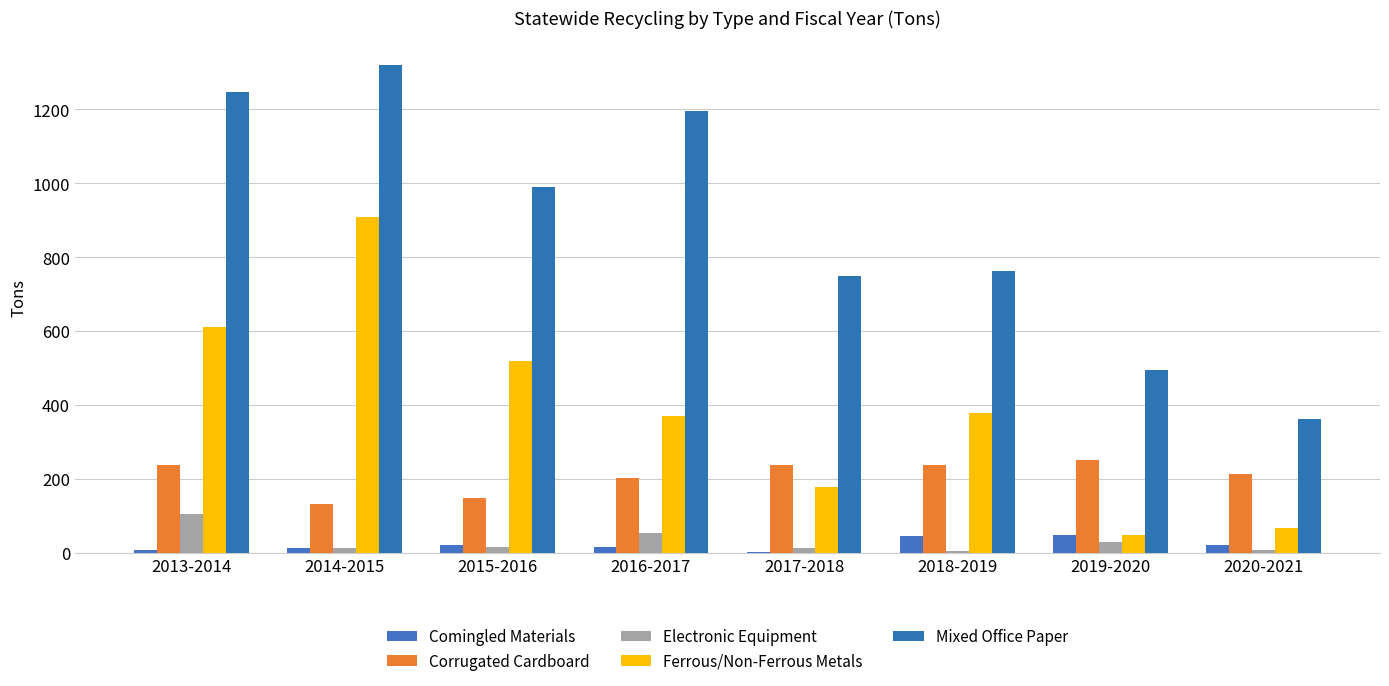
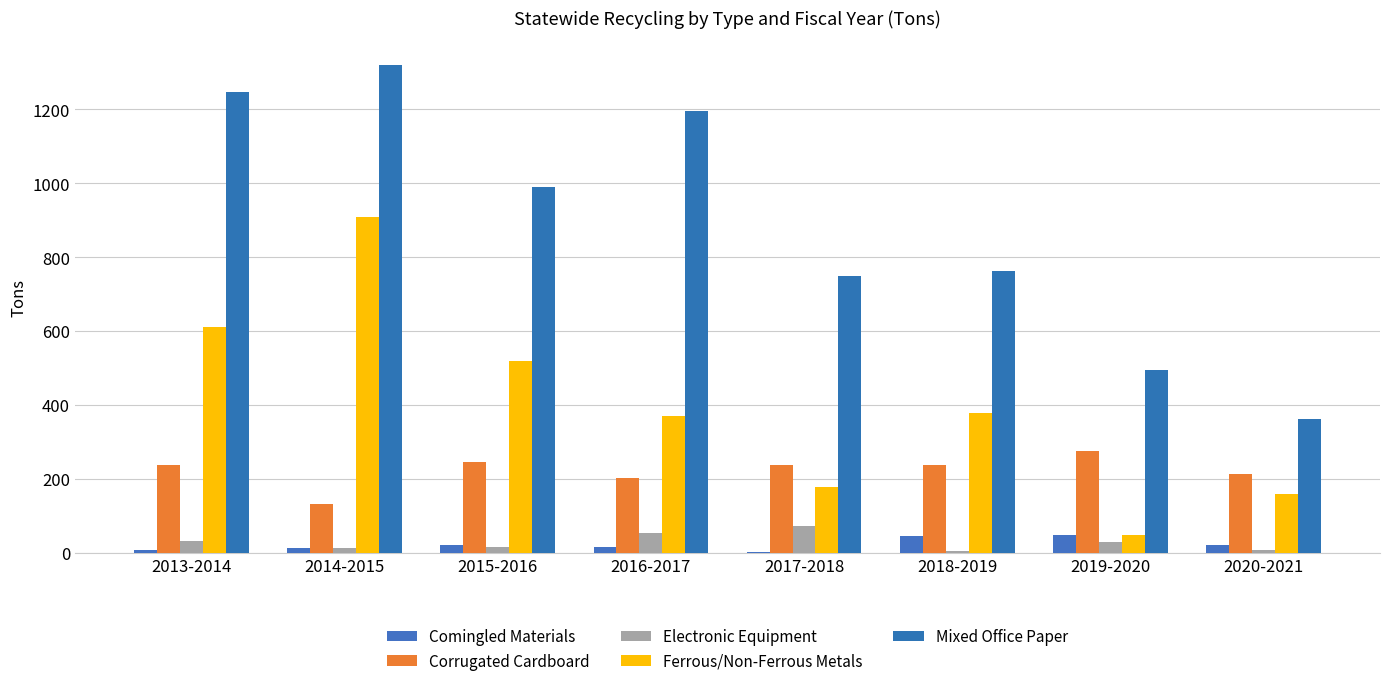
  {
    "Corrugated Cardboard": {
      "2013-2014": 240,
      "2014-2015": 130,
-     "2015-2016": 150,
+     "2015-2016": 240,
      "2016-2017": 200,
      "2017-2018": 240,
      "2018-2019": 240,
-     "2019-2020": 250,
+     "2019-2020": 280,
      "2020-2021": 210
    },
    "Electronic Equipment": {
-     "2013-2014": 110,
+     "2013-2014": 30,
      "2014-2015": 10,
      "2015-2016": 20,
      "2016-2017": 60,
-     "2017-2018": 10,
+     "2017-2018": 70,
      "2019-2020": 30,
      "2020-2021": 10
    },
    "Ferrous/Non-Ferrous Metals": {
      "2013-2014": 610,
      "2014-2015": 910,
      "2015-2016": 520,
      "2016-2017": 370,
      "2017-2018": 180,
      "2018-2019": 380,
      "2019-2020": 50,
-     "2020-2021": 70
+     "2020-2021": 160
    }
  }
